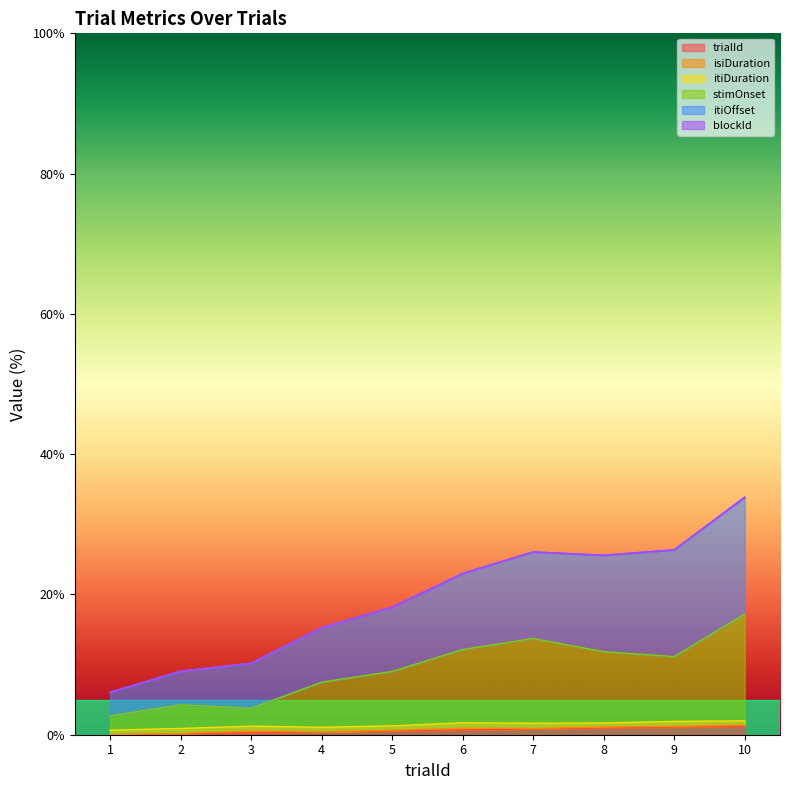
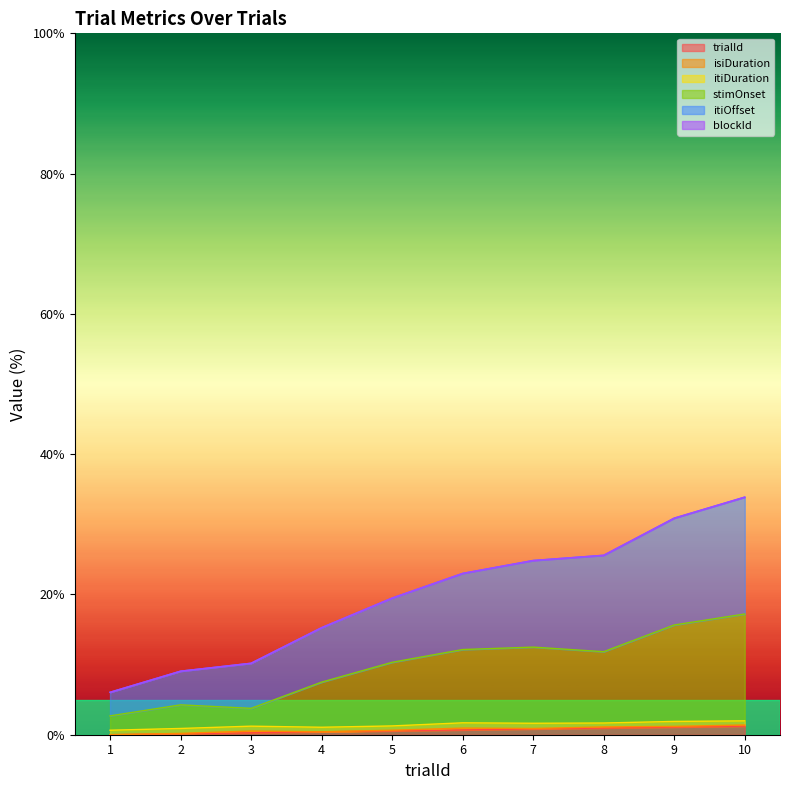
  {
    "stimOnset": {
      "4": "6%",
-     "5": "8%",
+     "5": "9%",
      "6": "10%",
-     "7": "12%",
+     "7": "11%",
      "8": "10%",
-     "9": "9%",
+     "9": "14%",
      "10": "15%"
    }
  }
